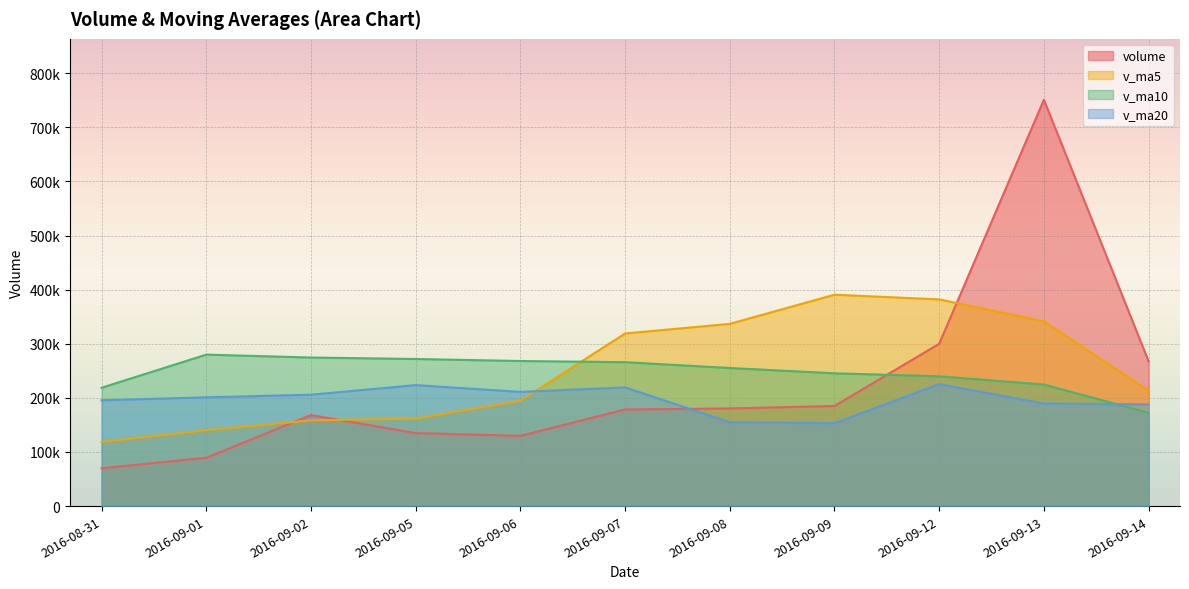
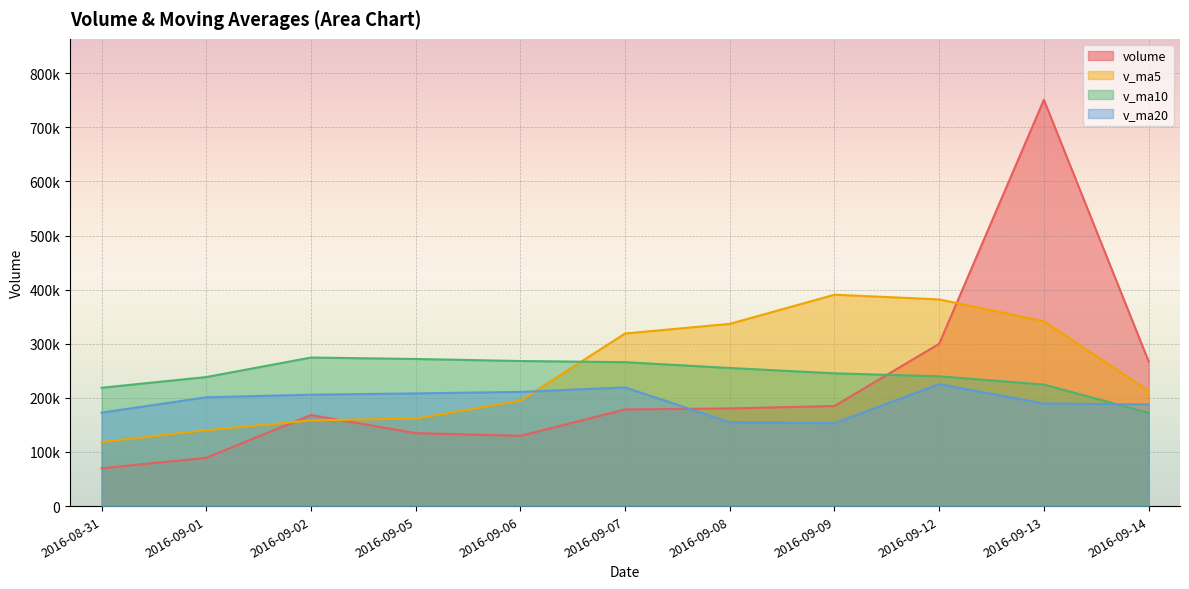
  {
    "volume": {
      "2016-08-31": 70000,
      "2016-09-01": 90000,
      "2016-09-02": 170000,
      "2016-09-05": 130000,
      "2016-09-06": 130000,
      "2016-09-07": 180000,
      "2016-09-08": 180000,
      "2016-09-09": 180000,
      "2016-09-12": 300000,
      "2016-09-13": 750000,
      "2016-09-14": 270000
    },
    "v_ma5": {
      "2016-08-31": 120000,
      "2016-09-01": 140000,
      "2016-09-02": 160000,
      "2016-09-05": 160000,
      "2016-09-06": 190000,
      "2016-09-07": 320000,
      "2016-09-08": 340000,
      "2016-09-09": 390000,
      "2016-09-12": 380000,
      "2016-09-13": 340000,
      "2016-09-14": 210000
    },
    "v_ma10": {
      "2016-08-31": 220000,
-     "2016-09-01": 280000,
+     "2016-09-01": 240000,
      "2016-09-02": 270000,
      "2016-09-05": 270000,
      "2016-09-06": 270000,
      "2016-09-07": 270000,
      "2016-09-08": 260000,
      "2016-09-09": 250000,
      "2016-09-12": 240000,
      "2016-09-13": 220000,
      "2016-09-14": 170000
    },
    "v_ma20": {
-     "2016-08-31": 200000,
+     "2016-08-31": 170000,
      "2016-09-01": 200000,
      "2016-09-02": 210000,
-     "2016-09-05": 220000,
+     "2016-09-05": 210000,
      "2016-09-06": 210000,
      "2016-09-07": 220000,
      "2016-09-08": 160000,
      "2016-09-09": 150000,
      "2016-09-12": 230000,
      "2016-09-13": 190000,
      "2016-09-14": 190000
    }
  }
